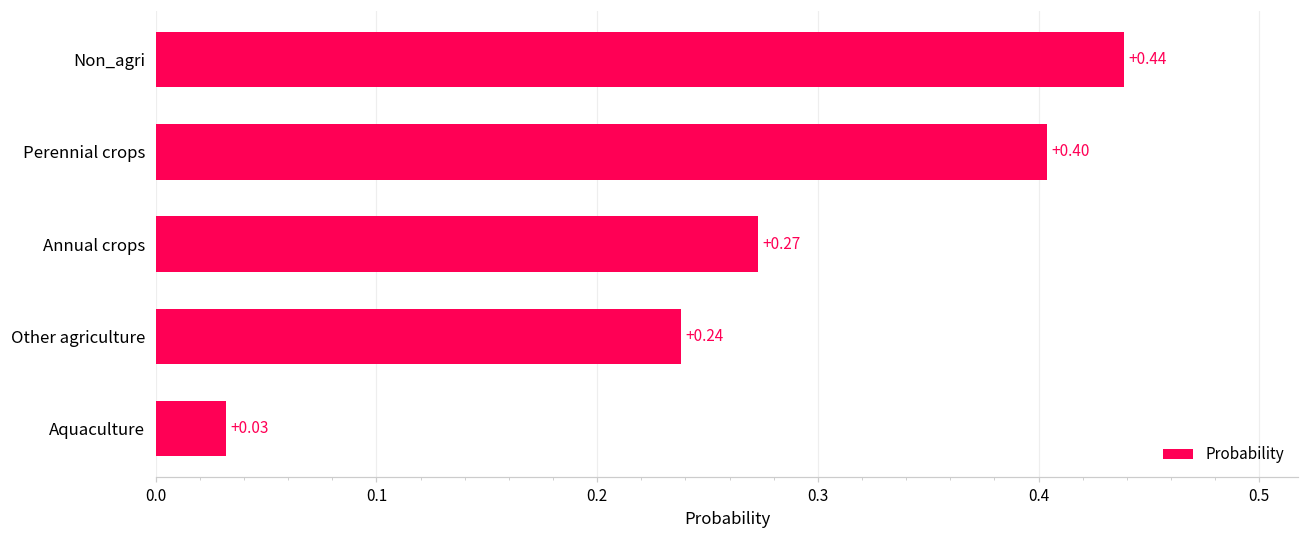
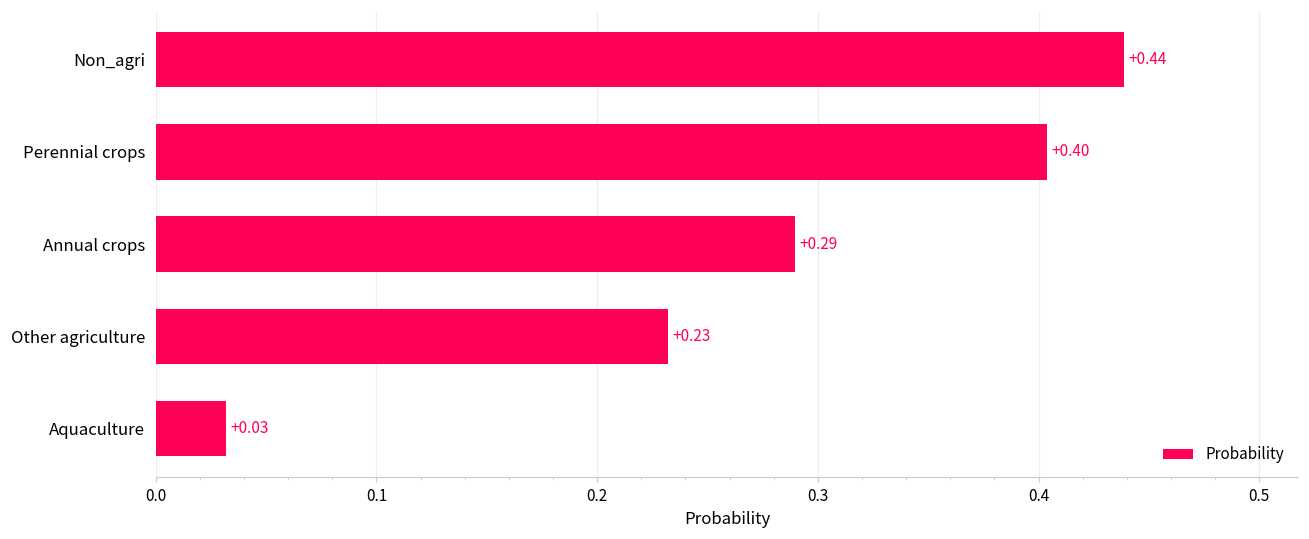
  {
    "Non_agri": "+0.44",
    "Perennial crops": "+0.40",
-   "Annual crops": "+0.27",
-   "Other agriculture": "+0.24",
+   "Annual crops": "+0.29",
+   "Other agriculture": "+0.23",
    "Aquaculture": "+0.03"
  }
